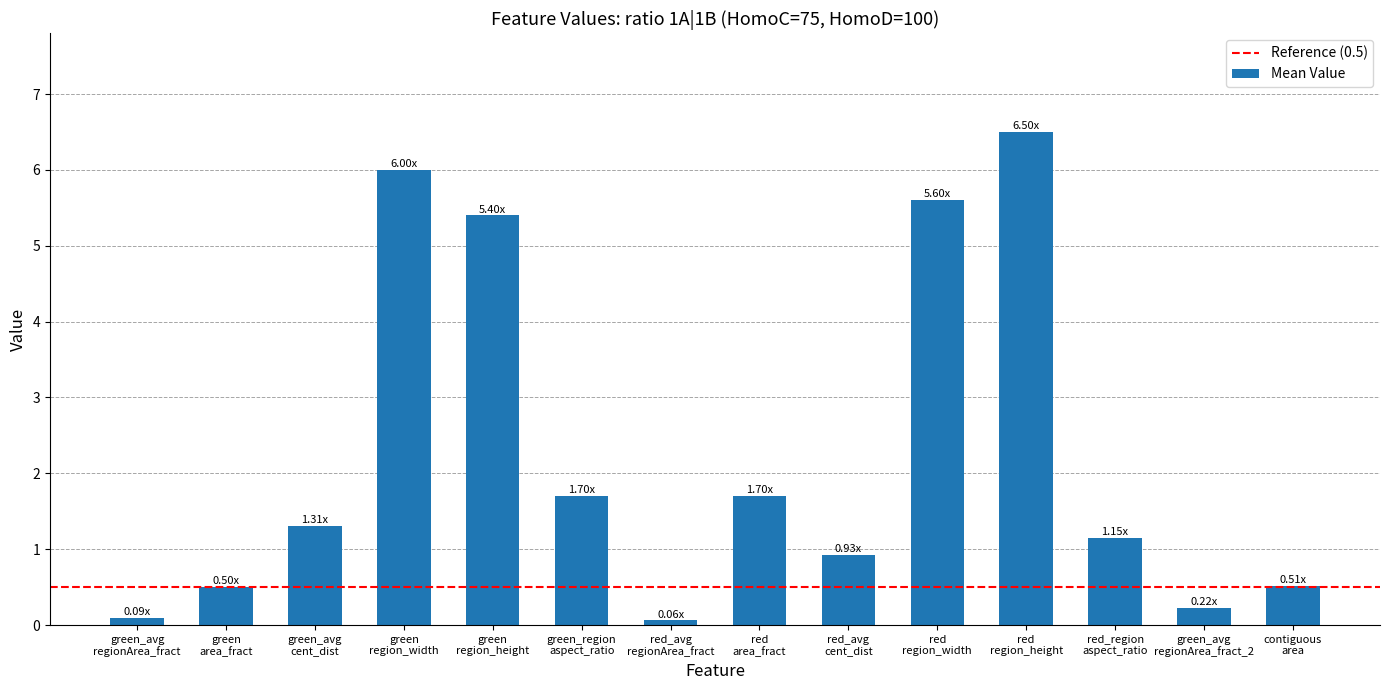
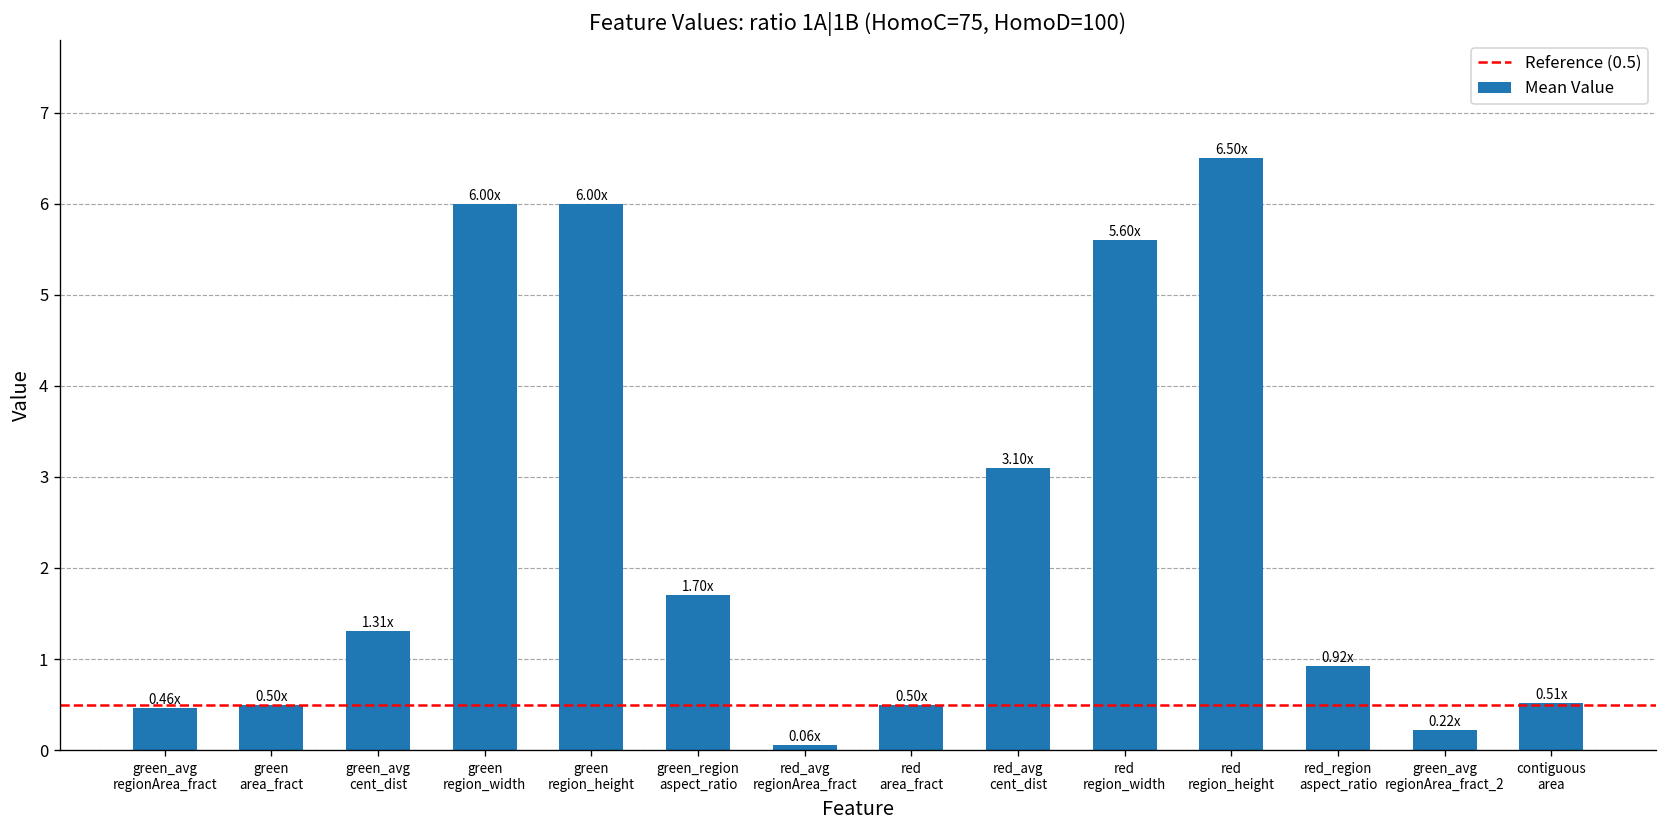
  {
-   "green_avg regionArea_fract": "0.09x",
+   "green_avg regionArea_fract": "0.46x",
    "green area_fract": "0.50x",
    "green_avg cent_dist": "1.31x",
    "green region_width": "6.00x",
-   "green region_height": "5.40x",
+   "green region_height": "6.00x",
    "green_region aspect_ratio": "1.70x",
    "red_avg regionArea_fract": "0.06x",
-   "red area_fract": "1.70x",
-   "red_avg cent_dist": "0.93x",
+   "red area_fract": "0.50x",
+   "red_avg cent_dist": "3.10x",
    "red region_width": "5.60x",
    "red region_height": "6.50x",
-   "red_region aspect_ratio": "1.15x",
+   "red_region aspect_ratio": "0.92x",
    "green_avg regionArea_fract_2": "0.22x",
    "contiguous area": "0.51x"
  }
